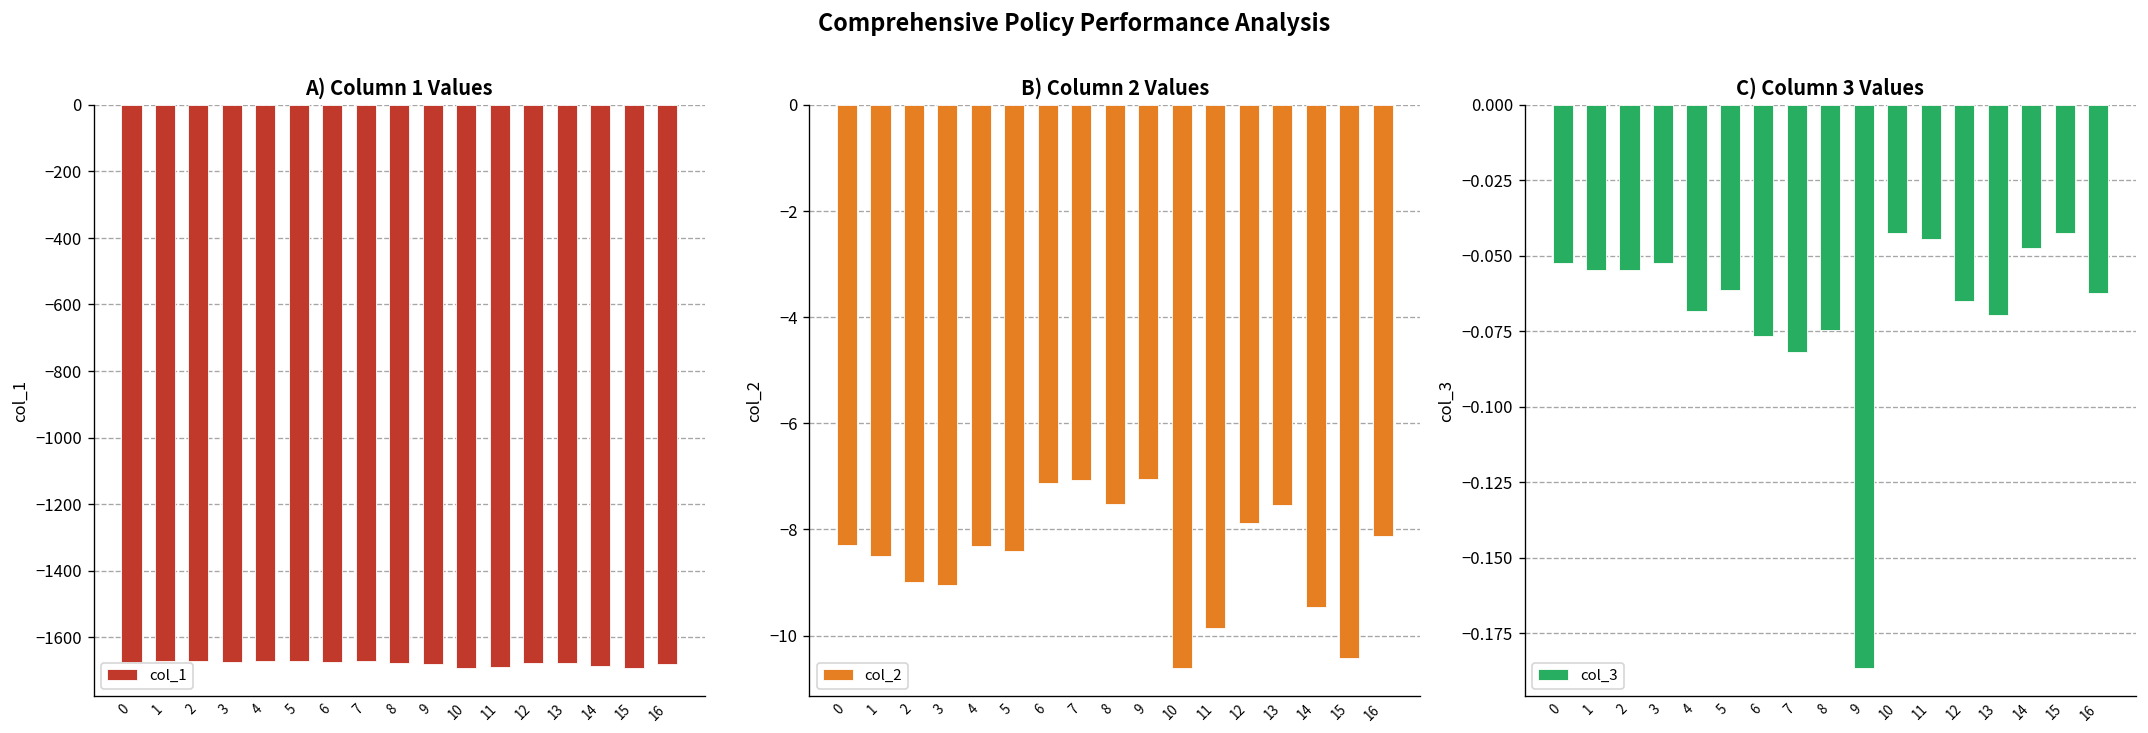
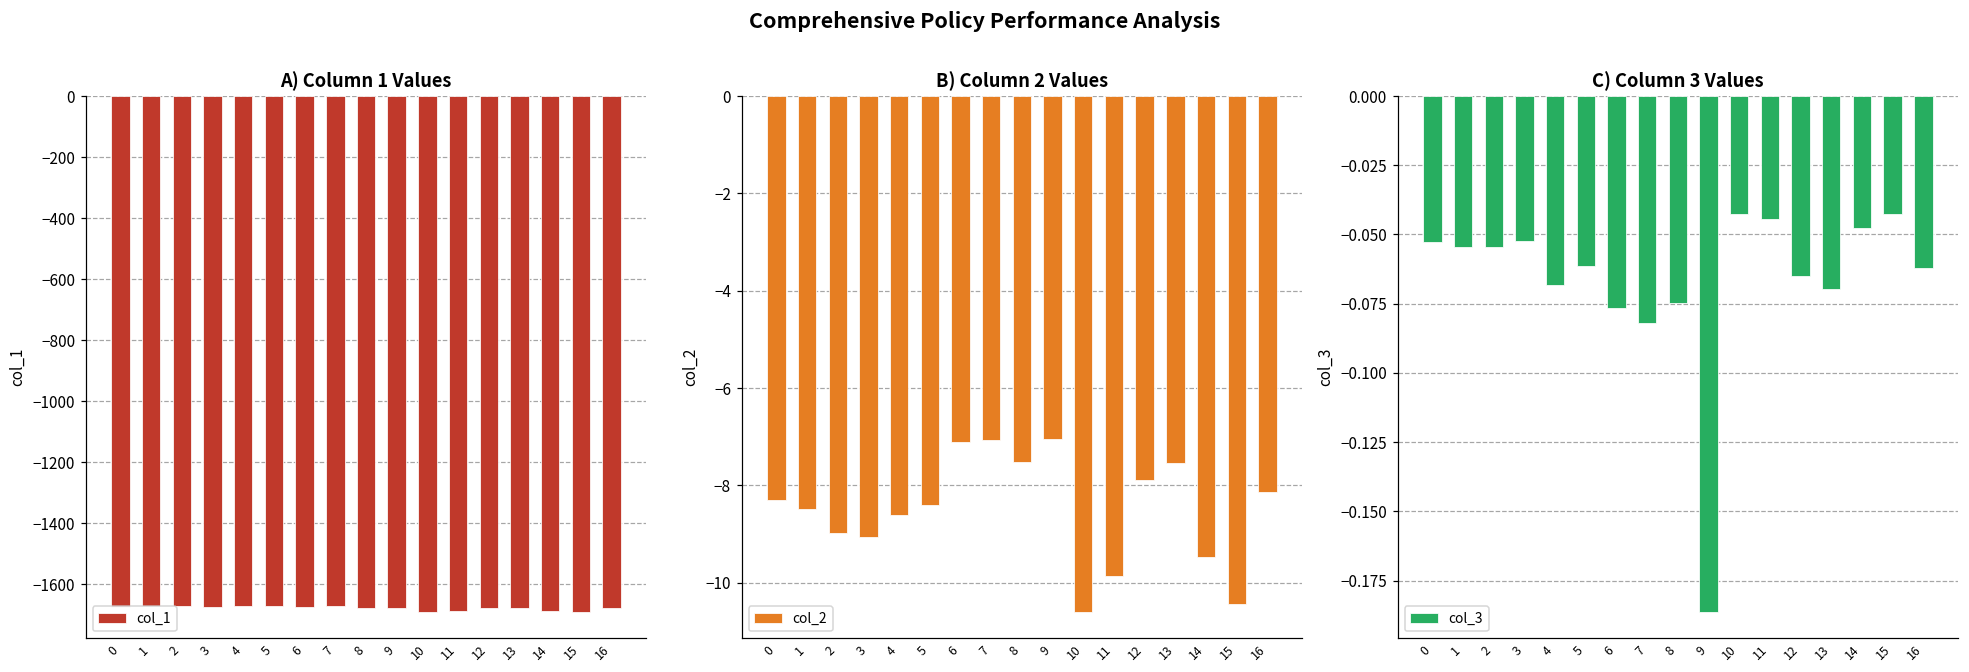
  {
    "A) Column 1 Values": {
      "1": -1670,
      "2": -1670,
      "3": -1670,
      "4": -1670,
      "5": -1670,
      "6": -1680,
      "7": -1670,
      "8": -1680,
      "9": -1680,
      "10": -1690,
      "11": -1690,
      "12": -1680,
      "13": -1680,
      "14": -1690,
      "15": -1690,
      "16": -1680
    },
    "B) Column 2 Values": {
      "0": -8.3,
      "1": -8.5,
      "2": -9.0,
      "3": -9.1,
-     "4": -8.3,
+     "4": -8.6,
      "5": -8.4,
      "6": -7.1,
      "7": -7.1,
      "8": -7.5,
      "9": -7.1,
      "10": -10.6,
      "11": -9.9,
      "12": -7.9,
      "13": -7.5,
      "14": -9.5,
      "15": -10.4,
      "16": -8.1
    },
    "C) Column 3 Values": {
      "0": -0.053,
      "1": -0.055,
      "2": -0.055,
      "3": -0.052,
      "4": -0.068,
      "5": -0.061,
      "6": -0.077,
      "7": -0.082,
      "8": -0.075,
      "9": -0.187,
      "10": -0.042,
      "11": -0.044,
      "12": -0.065,
      "13": -0.070,
      "14": -0.048,
      "15": -0.043,
      "16": -0.062
    }
  }
